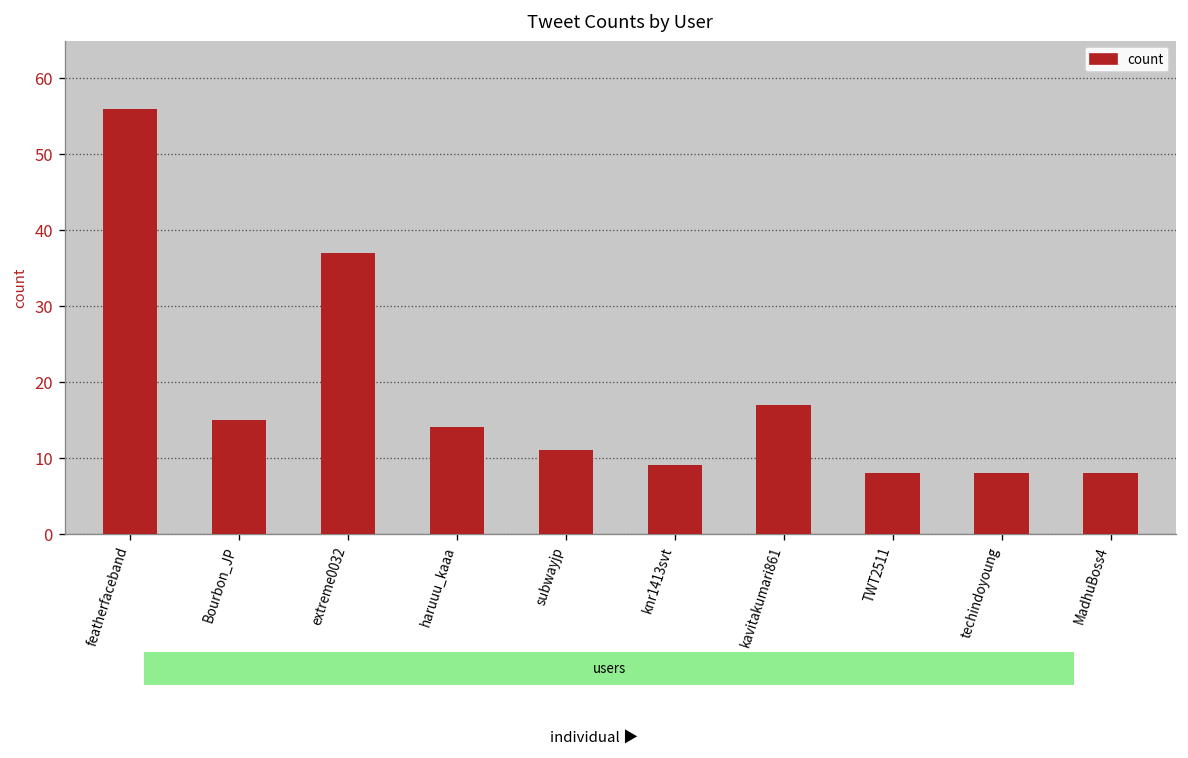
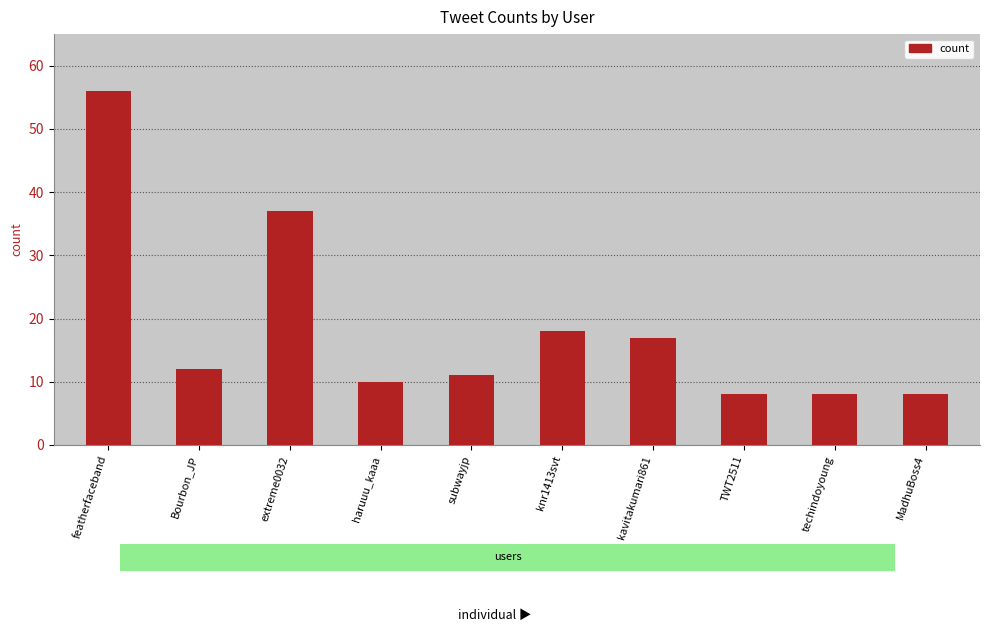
  {
    "featherfaceband": 56,
-   "Bourbon_JP": 15,
+   "Bourbon_JP": 12,
    "extreme0032": 37,
-   "haruuu_kaaa": 14,
+   "haruuu_kaaa": 10,
    "subwayjp": 11,
-   "knr1413svt": 9,
+   "knr1413svt": 18,
    "kavitakumari861": 17,
    "TWT2511": 8,
    "techindoyoung": 8,
    "MadhuBoss4": 8
  }
